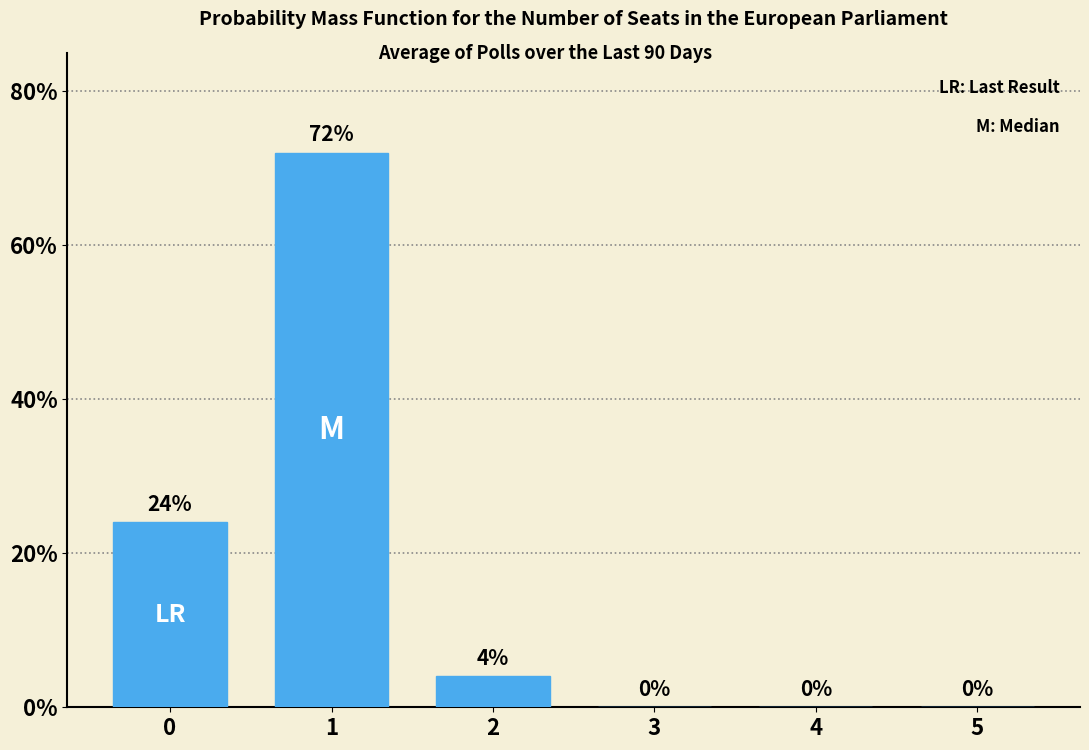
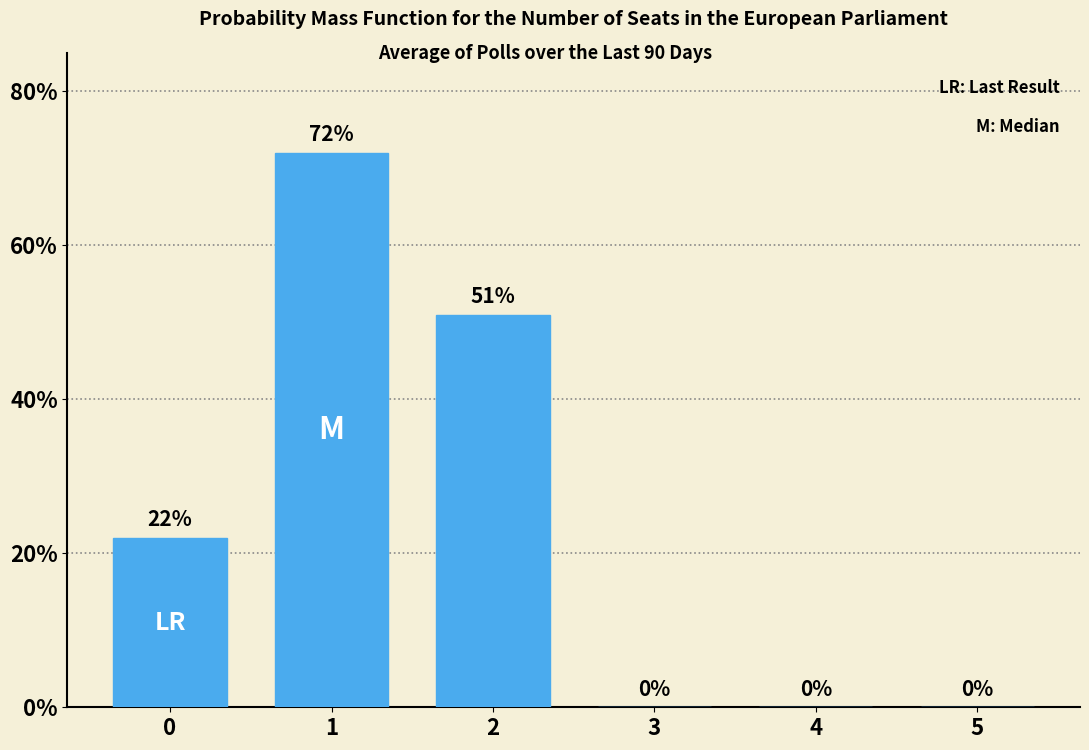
  {
-   "0": "24%",
+   "0": "22%",
    "1": "72%",
-   "2": "4%",
+   "2": "51%",
    "3": "0%",
    "4": "0%",
    "5": "0%"
  }
